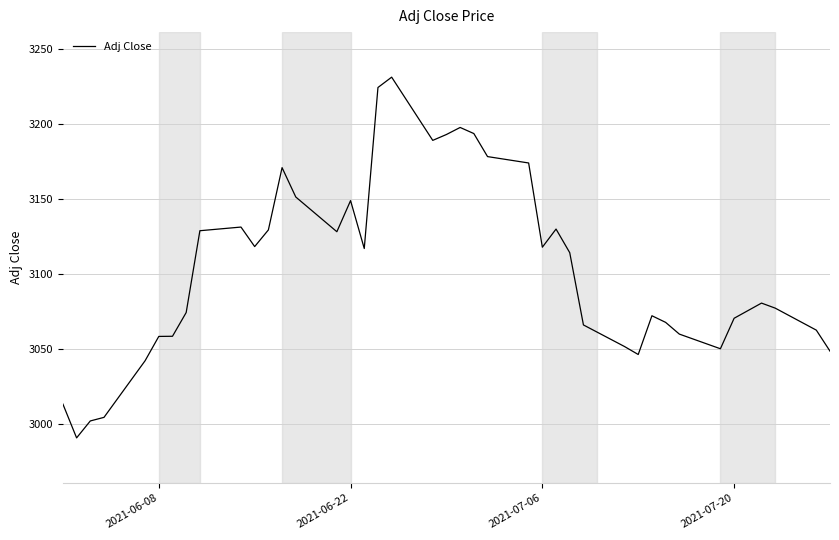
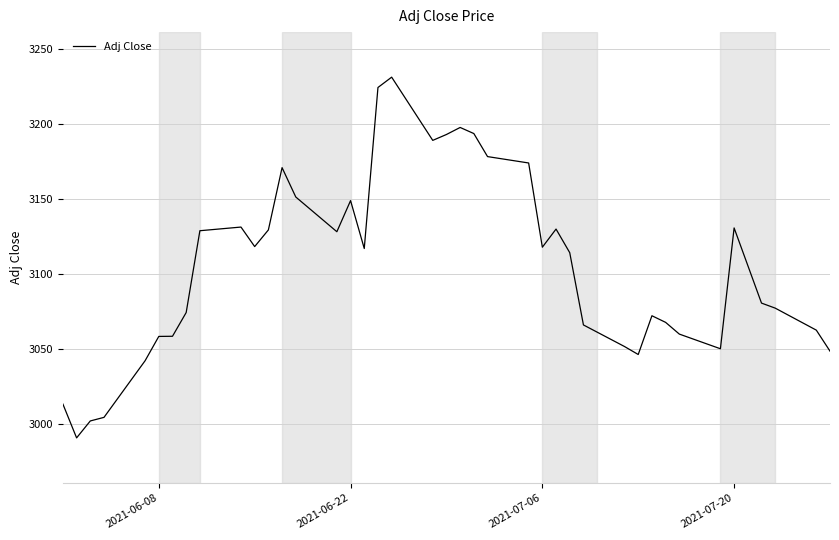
  {
    "2021-06-08": 3059,
    "2021-06-22": 3149,
    "2021-07-06": 3118,
-   "2021-07-20": 3071
+   "2021-07-20": 3131
  }
